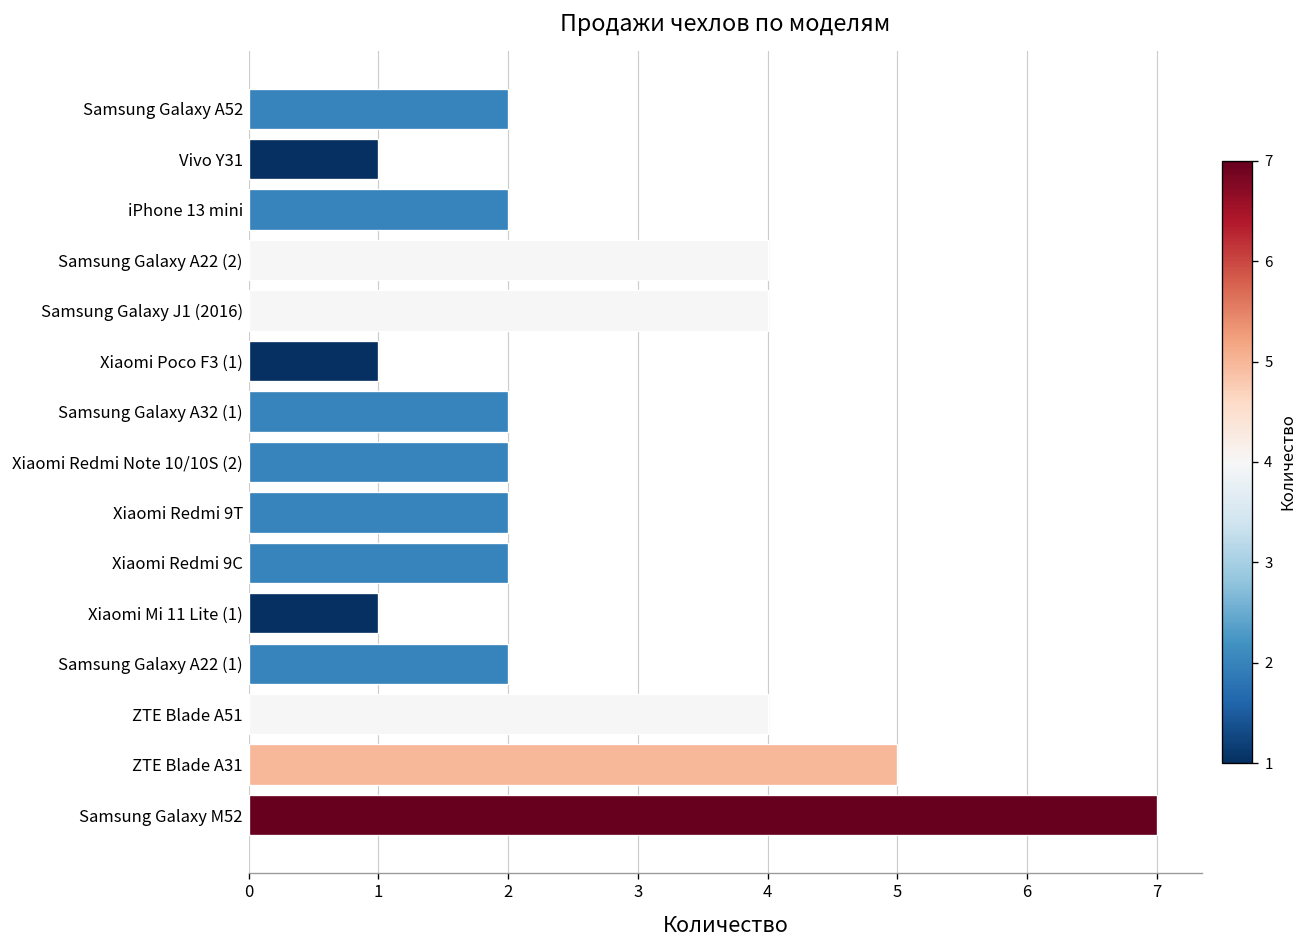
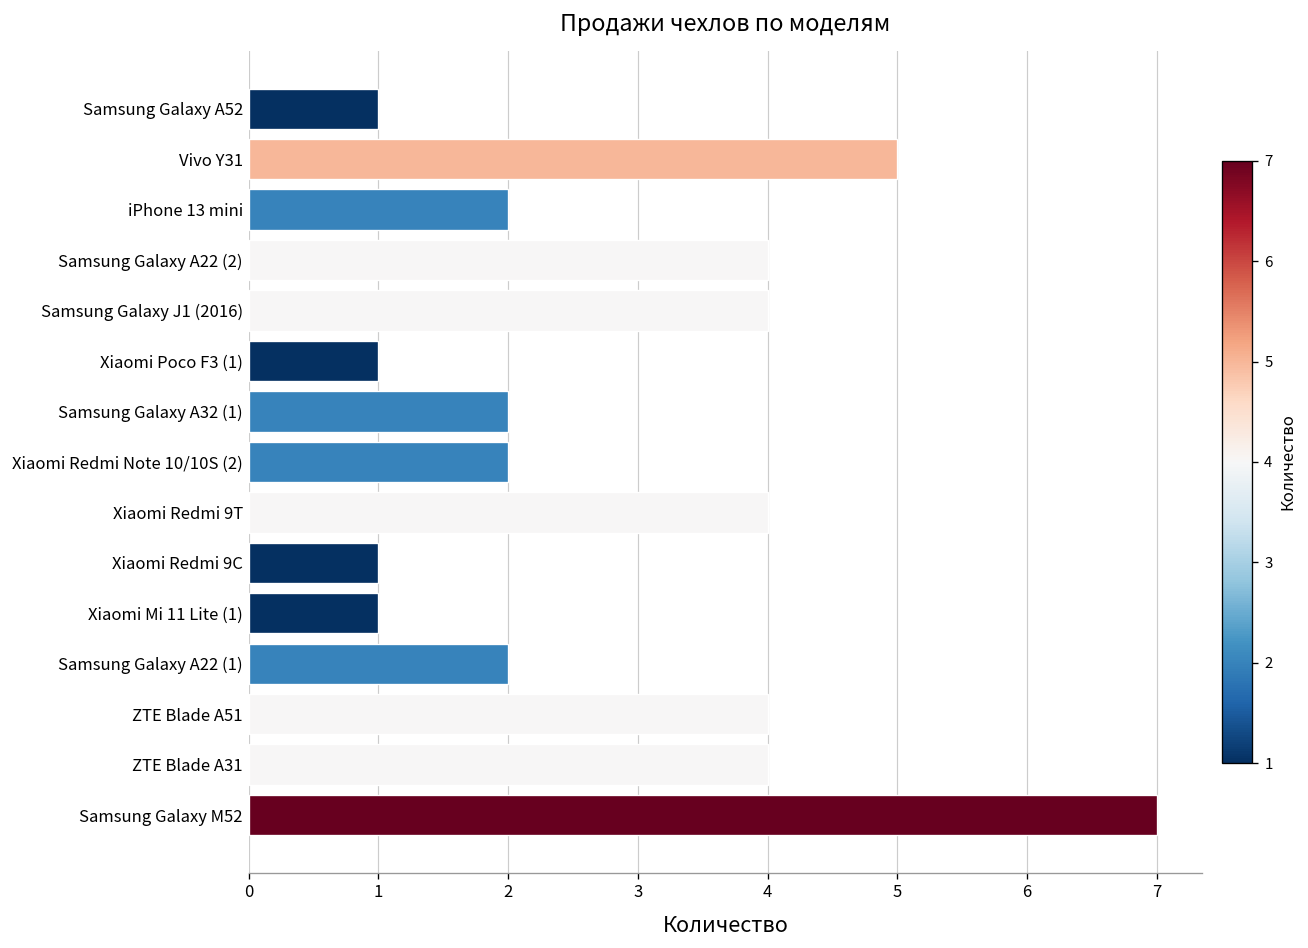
  {
-   "Samsung Galaxy A52": 2,
-   "Vivo Y31": 1,
+   "Samsung Galaxy A52": 1,
+   "Vivo Y31": 5,
    "iPhone 13 mini": 2,
    "Samsung Galaxy A22 (2)": 4,
    "Samsung Galaxy J1 (2016)": 4,
    "Xiaomi Poco F3 (1)": 1,
    "Samsung Galaxy A32 (1)": 2,
    "Xiaomi Redmi Note 10/10S (2)": 2,
-   "Xiaomi Redmi 9T": 2,
-   "Xiaomi Redmi 9C": 2,
+   "Xiaomi Redmi 9T": 4,
+   "Xiaomi Redmi 9C": 1,
    "Xiaomi Mi 11 Lite (1)": 1,
    "Samsung Galaxy A22 (1)": 2,
    "ZTE Blade A51": 4,
-   "ZTE Blade A31": 5,
+   "ZTE Blade A31": 4,
    "Samsung Galaxy M52": 7
  }
